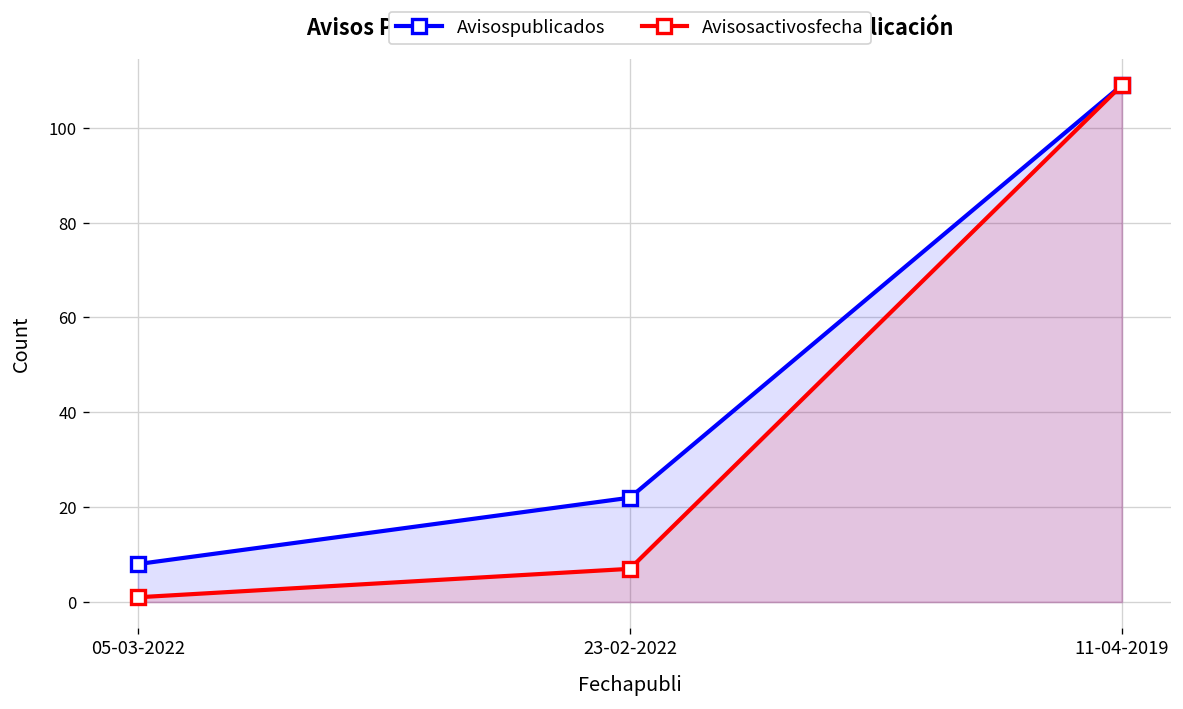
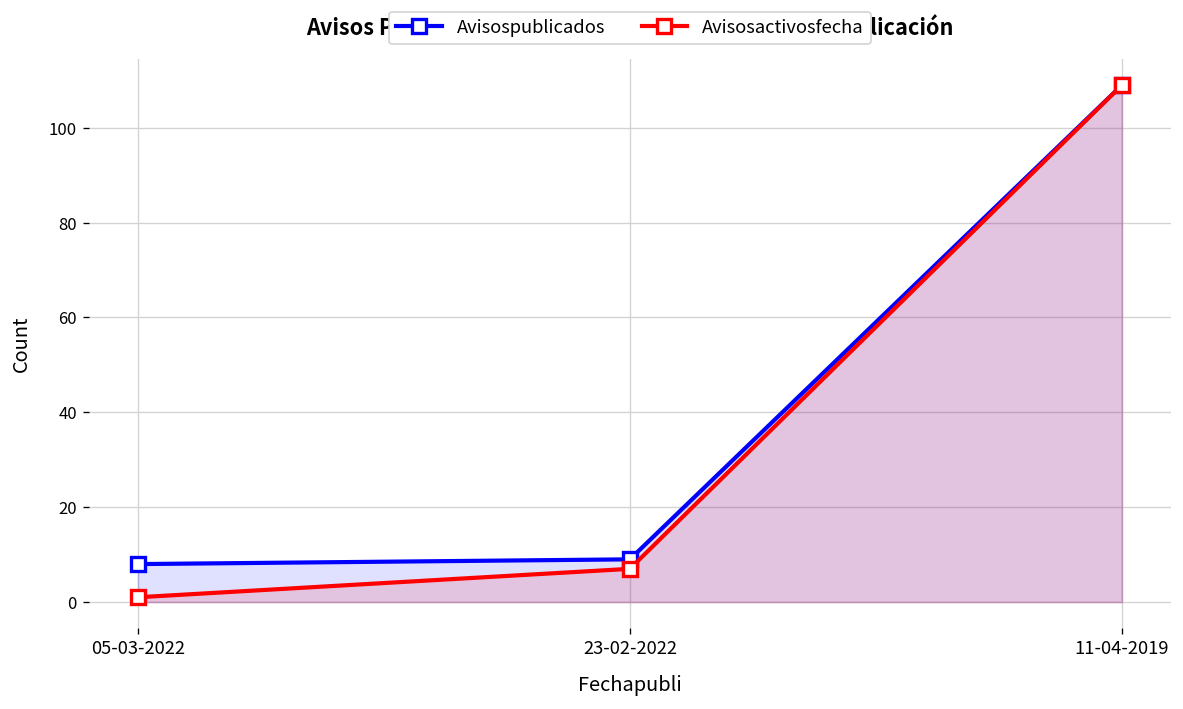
  {
    "Avisospublicados": {
      "05-03-2022": 8,
-     "23-02-2022": 22
+     "23-02-2022": 9
    },
    "Avisosactivosfecha": {
      "05-03-2022": 1,
      "23-02-2022": 7
    }
  }
